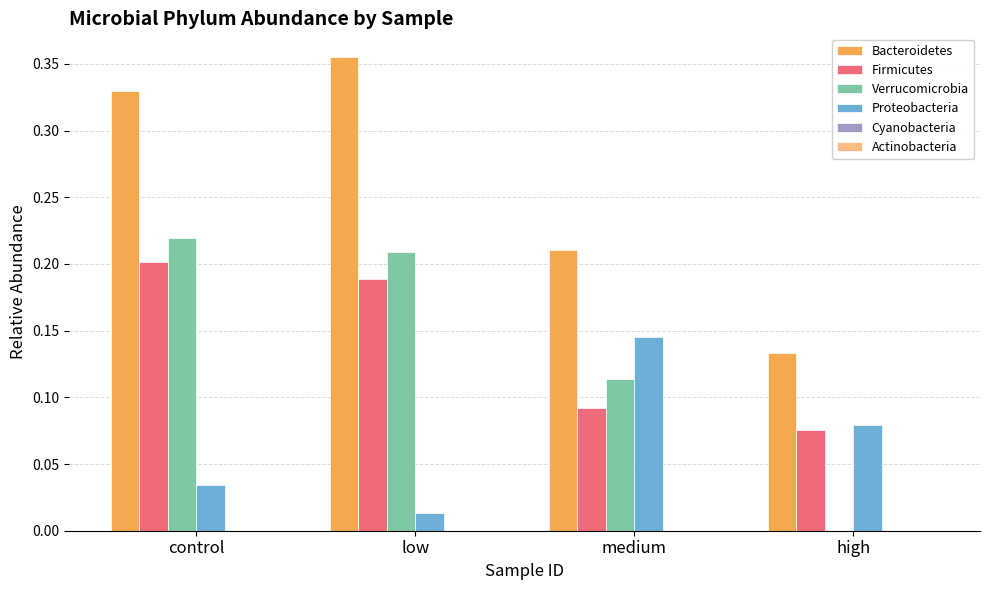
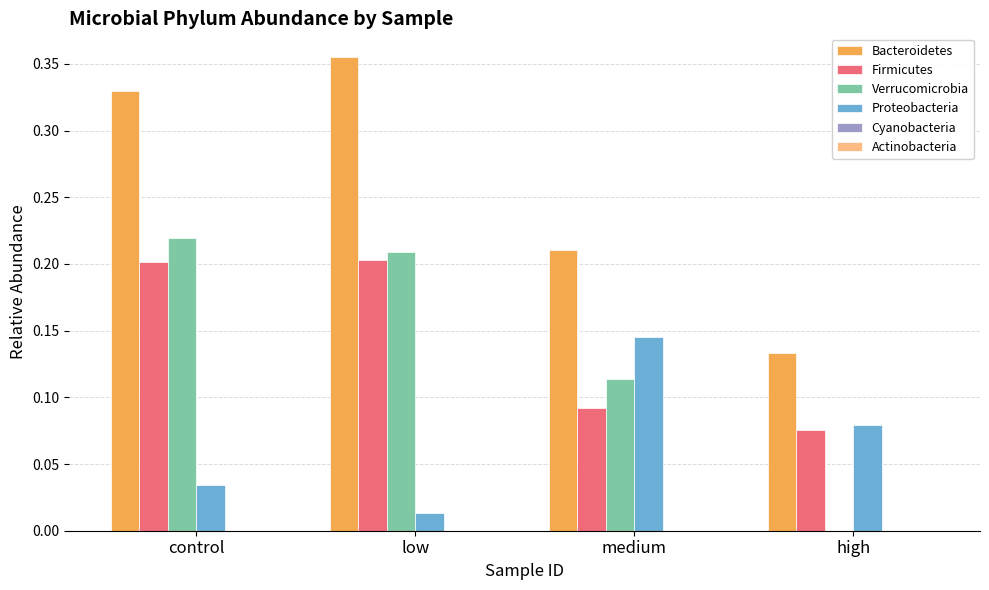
  {
    "Firmicutes": {
      "control": 0.201,
-     "low": 0.189,
+     "low": 0.203,
      "medium": 0.092,
      "high": 0.076
    }
  }
